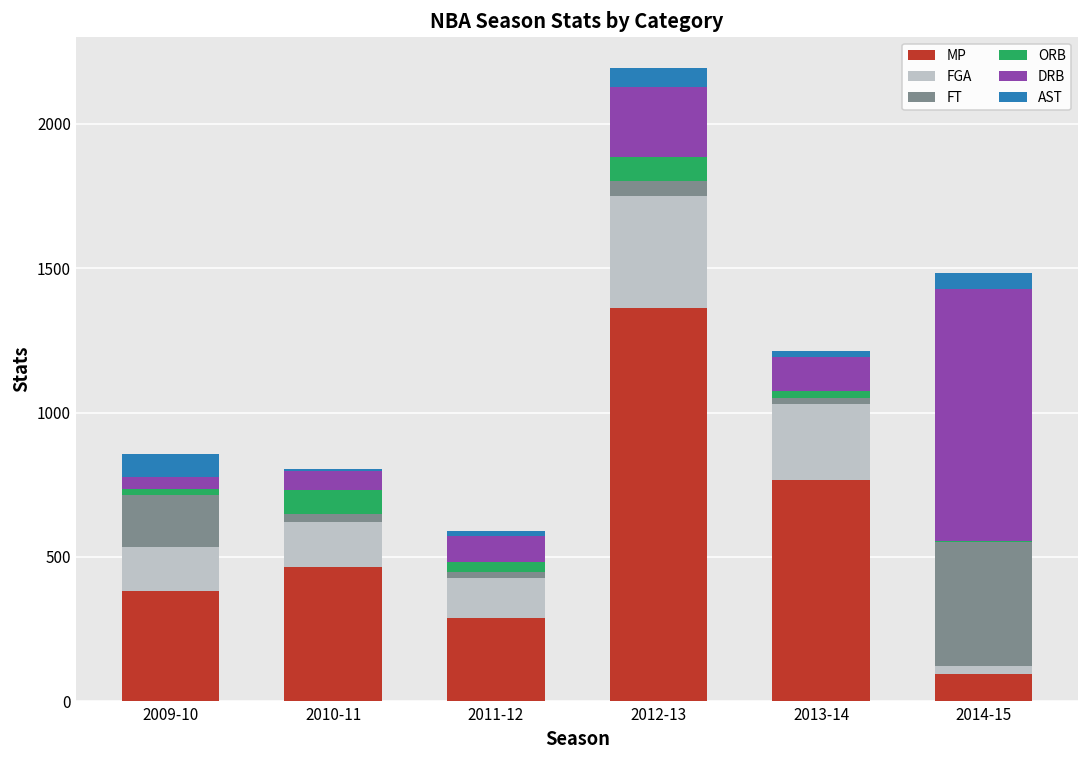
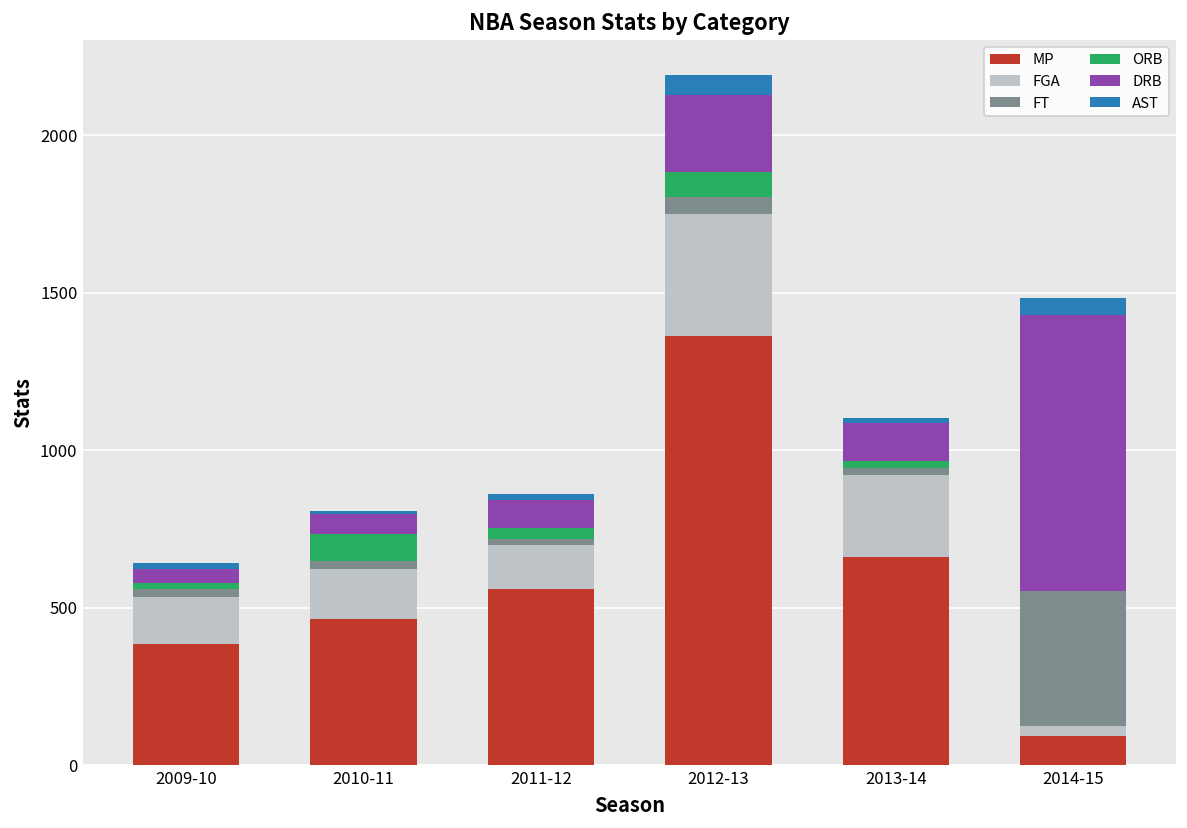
  {
    "MP": {
      "2009-10": 380,
      "2010-11": 460,
-     "2011-12": 290,
+     "2011-12": 560,
      "2012-13": 1360,
-     "2013-14": 770,
+     "2013-14": 660,
      "2014-15": 90
    },
    "FGA": {
      "2009-10": 150,
      "2010-11": 160,
      "2011-12": 140,
      "2012-13": 390,
      "2013-14": 260,
      "2014-15": 30
    },
    "FT": {
-     "2009-10": 180,
+     "2009-10": 30,
      "2010-11": 30,
      "2011-12": 20,
      "2012-13": 50,
      "2013-14": 20,
      "2014-15": 430
    },
    "ORB": {
      "2009-10": 20,
      "2010-11": 80,
      "2011-12": 40,
      "2012-13": 80,
      "2013-14": 20
    },
    "DRB": {
      "2009-10": 40,
      "2010-11": 60,
      "2011-12": 90,
      "2012-13": 240,
      "2013-14": 120,
      "2014-15": 870
    },
    "AST": {
-     "2009-10": 80,
+     "2009-10": 20,
      "2011-12": 20,
      "2012-13": 70,
      "2013-14": 20,
      "2014-15": 60
    }
  }
